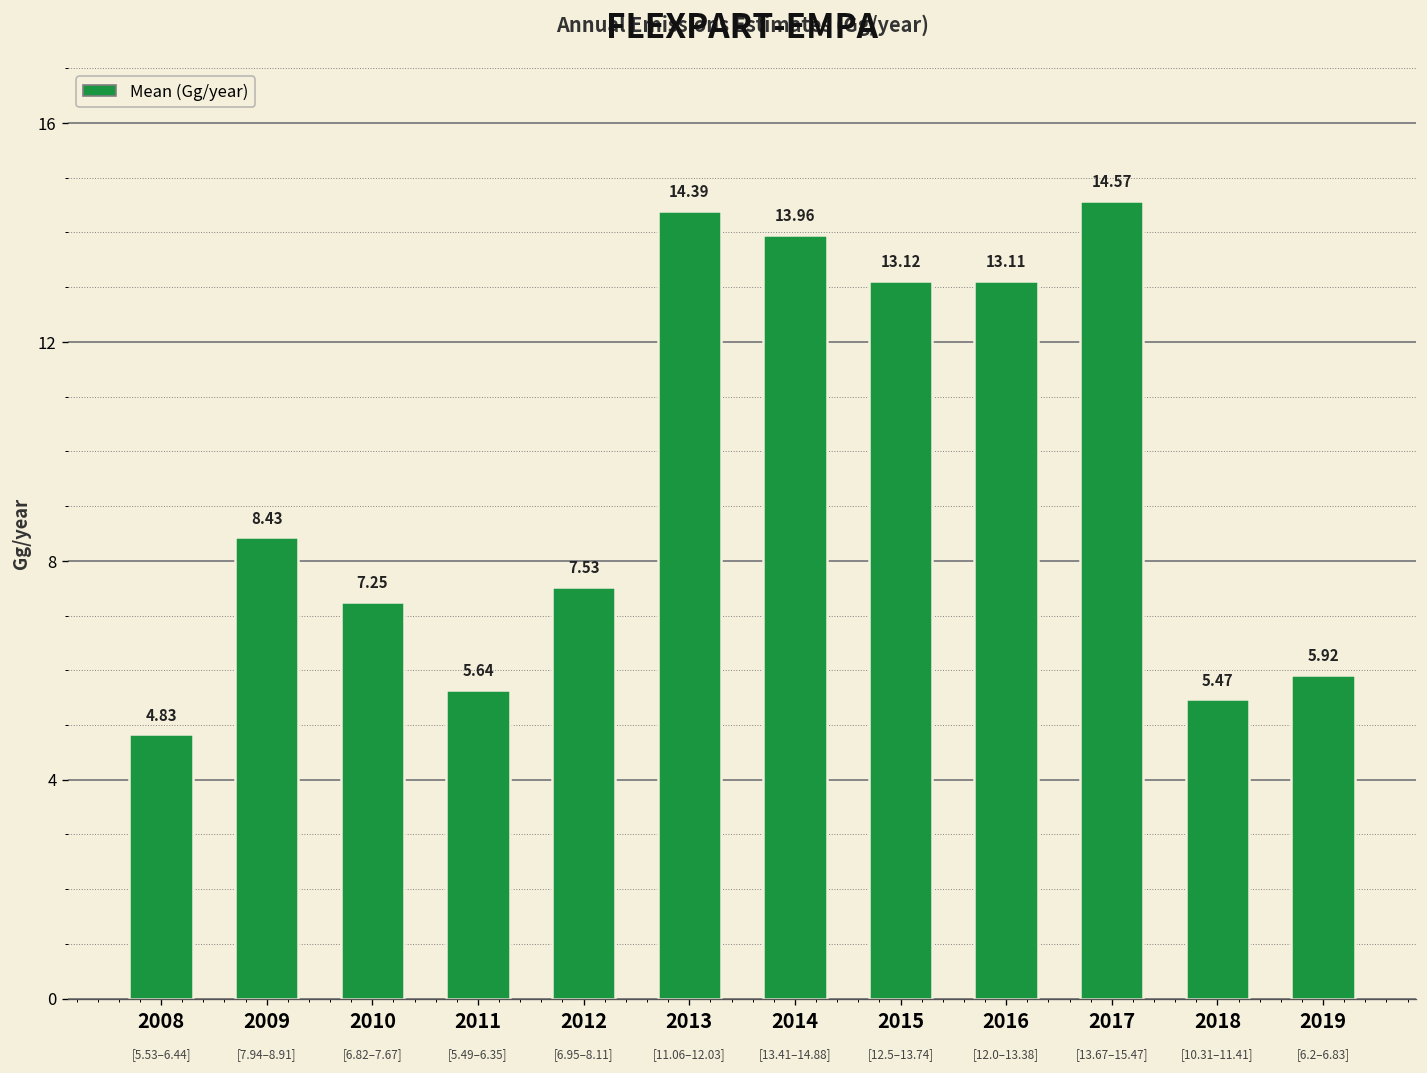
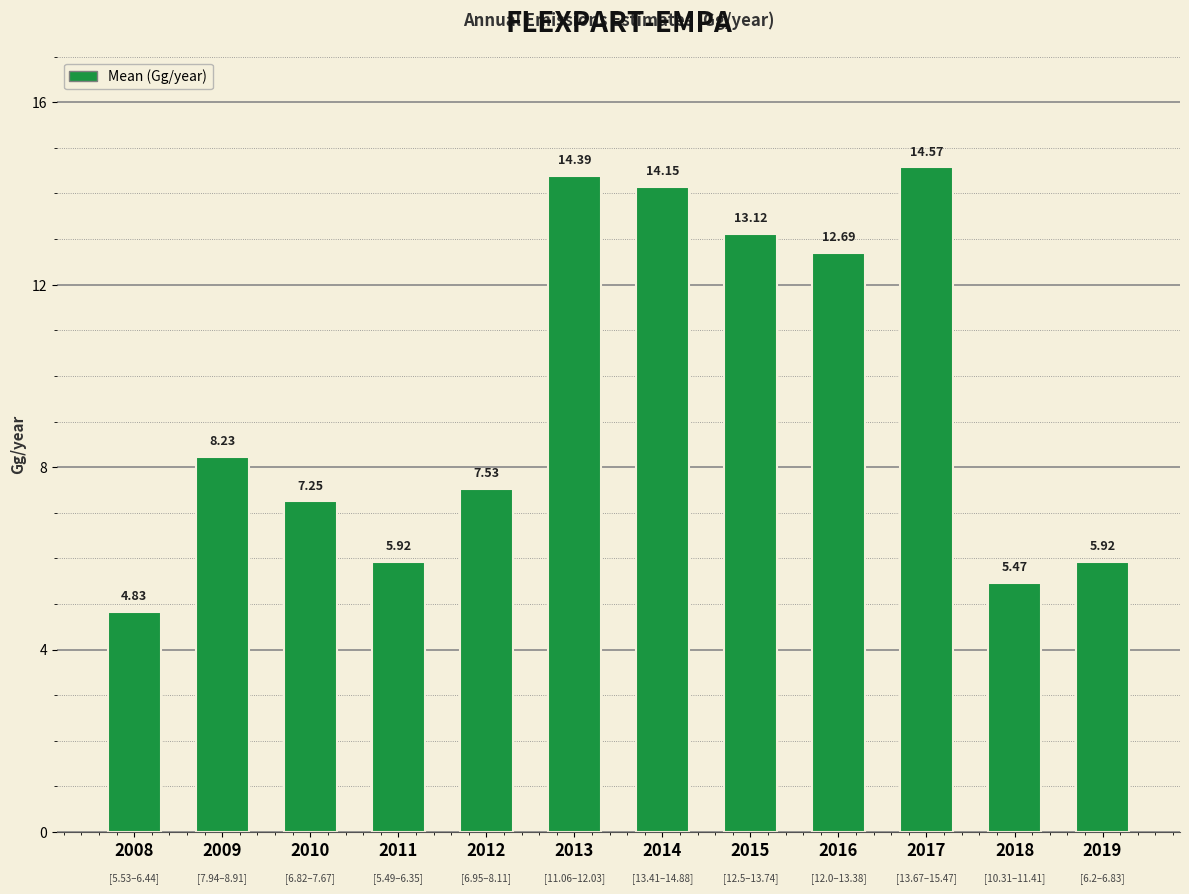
  {
    "2008": 4.83,
-   "2009": 8.43,
+   "2009": 8.23,
    "2010": 7.25,
-   "2011": 5.64,
+   "2011": 5.92,
    "2012": 7.53,
    "2013": 14.39,
-   "2014": 13.96,
+   "2014": 14.15,
    "2015": 13.12,
-   "2016": 13.11,
+   "2016": 12.69,
    "2017": 14.57,
    "2018": 5.47,
    "2019": 5.92
  }
